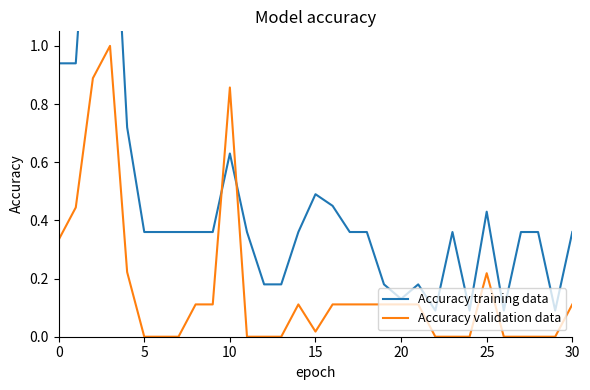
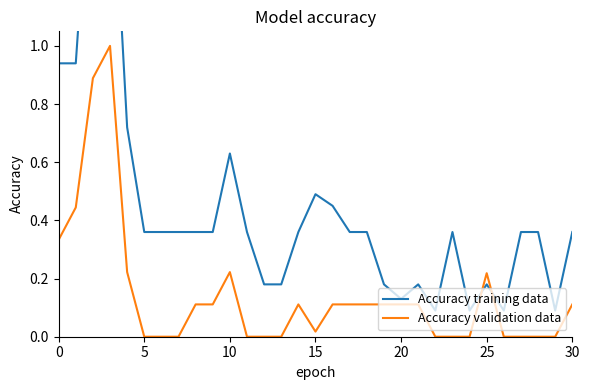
  {
    "Accuracy training data": {
      "0": 0.94,
      "5": 0.36,
      "10": 0.63,
      "15": 0.49,
-     "25": 0.43,
+     "25": 0.18,
      "30": 0.36
    },
    "Accuracy validation data": {
      "0": 0.33,
      "5": 0.00,
-     "10": 0.86,
+     "10": 0.22,
      "15": 0.02,
      "25": 0.22,
      "30": 0.11
    }
  }
